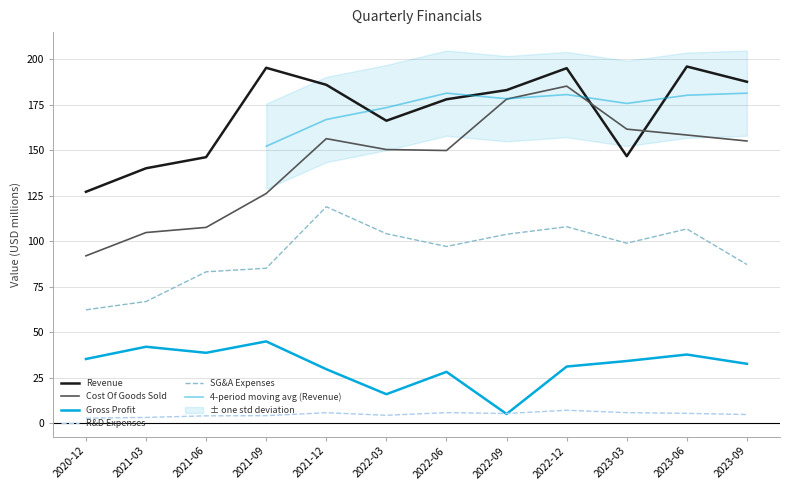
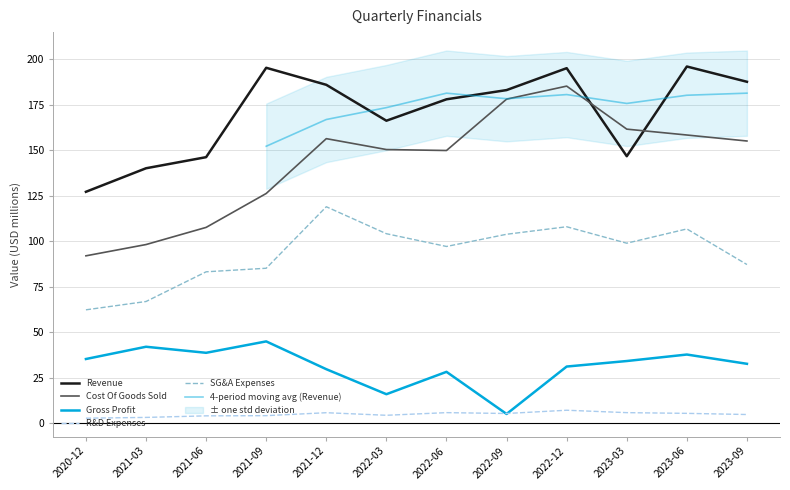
  {
    "Revenue": {
      "2020-12": 127,
      "2021-03": 140,
      "2021-06": 146,
      "2021-09": 195,
      "2021-12": 186,
      "2022-03": 166,
      "2022-06": 178,
      "2022-09": 183,
      "2022-12": 195,
      "2023-03": 147,
      "2023-06": 196,
      "2023-09": 188
    },
    "Cost Of Goods Sold": {
      "2020-12": 92,
-     "2021-03": 105,
+     "2021-03": 98,
      "2021-06": 108,
      "2021-09": 126,
      "2021-12": 156,
      "2022-03": 150,
      "2022-06": 150,
      "2022-12": 185,
      "2023-03": 162,
      "2023-06": 158,
      "2023-09": 155
    }
  }
